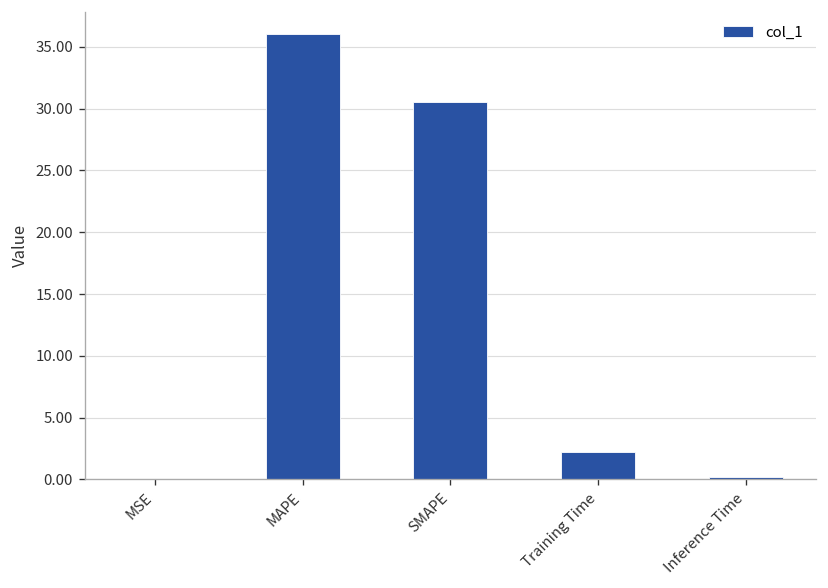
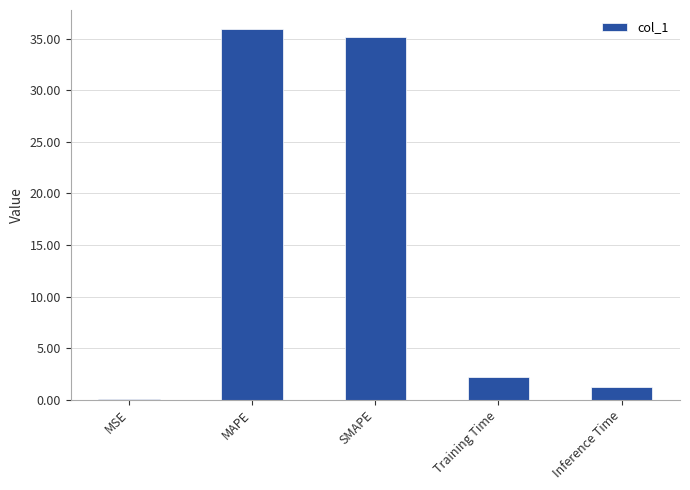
  {
    "MAPE": 36.0,
-   "SMAPE": 30.5,
+   "SMAPE": 35.1,
    "Training Time": 2.2,
-   "Inference Time": 0.2
+   "Inference Time": 1.2
  }
